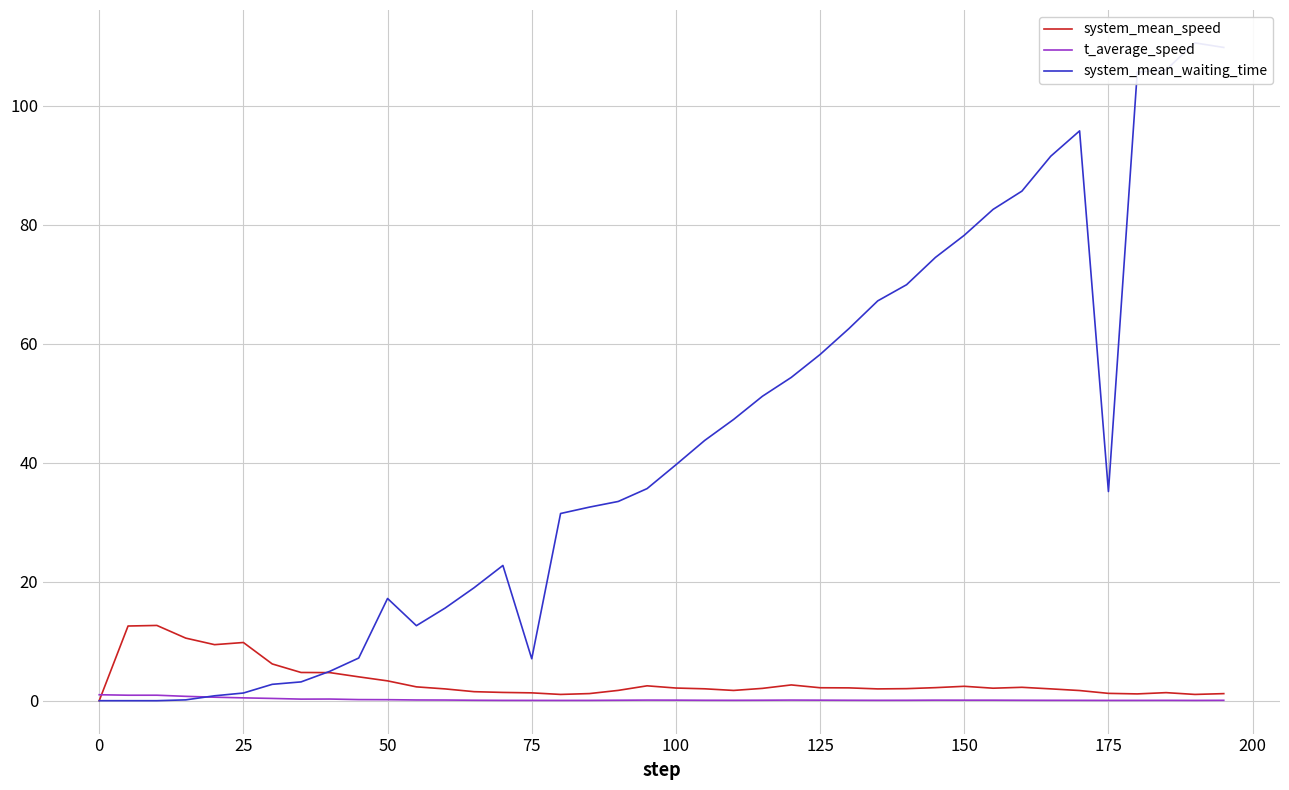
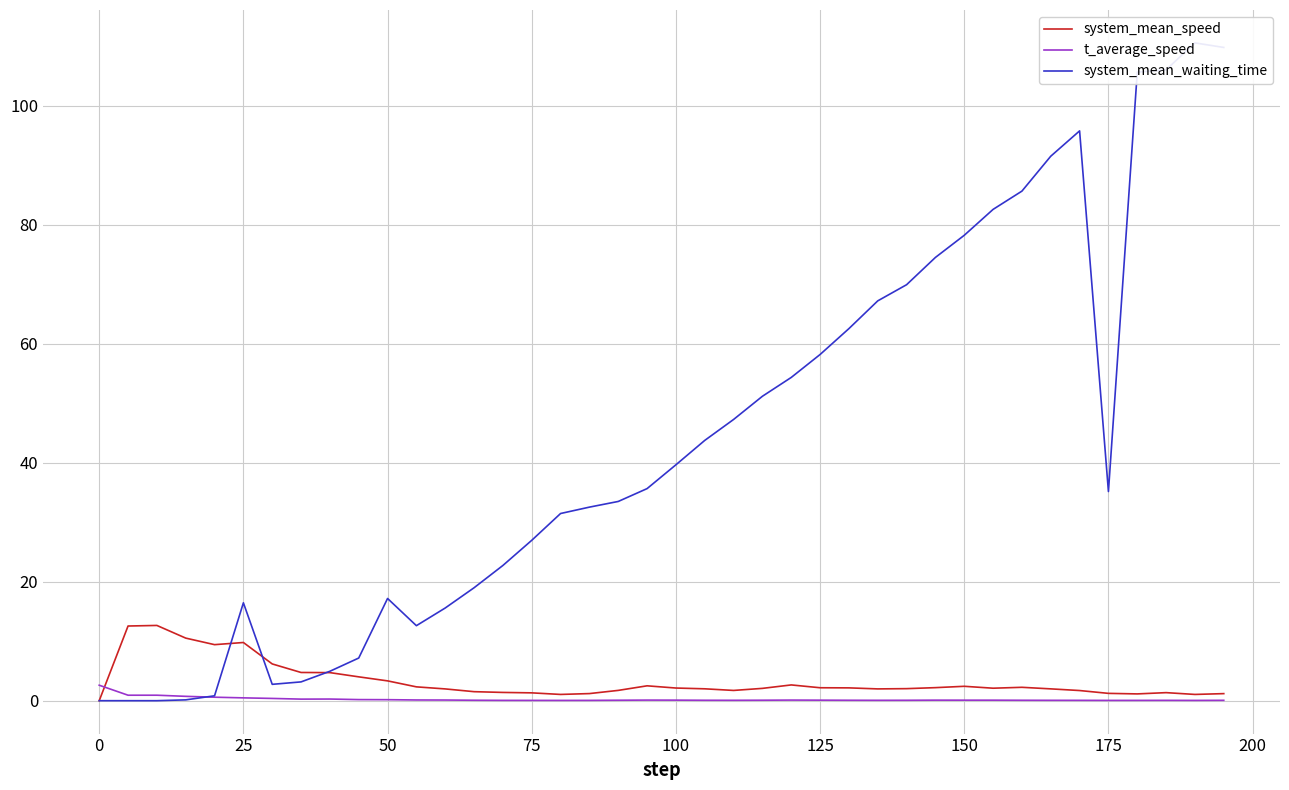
  {
    "system_mean_speed": {
      "25": 10,
      "50": 3,
      "75": 1,
      "100": 2,
      "125": 2,
      "150": 2,
      "175": 1
    },
    "t_average_speed": {
-     "0": 1,
+     "0": 3,
      "25": 0,
      "50": 0,
      "75": 0,
      "100": 0,
      "125": 0,
      "150": 0,
      "175": 0
    },
    "system_mean_waiting_time": {
-     "25": 1,
+     "25": 16,
      "50": 17,
-     "75": 7,
+     "75": 27,
      "100": 40,
      "125": 58,
      "150": 78,
      "175": 35
    }
  }
